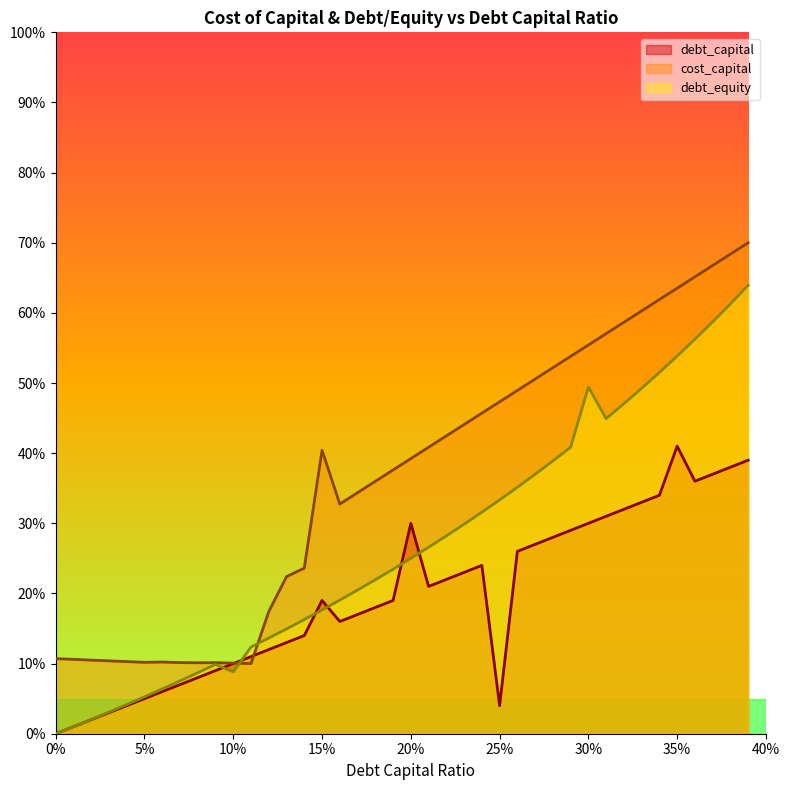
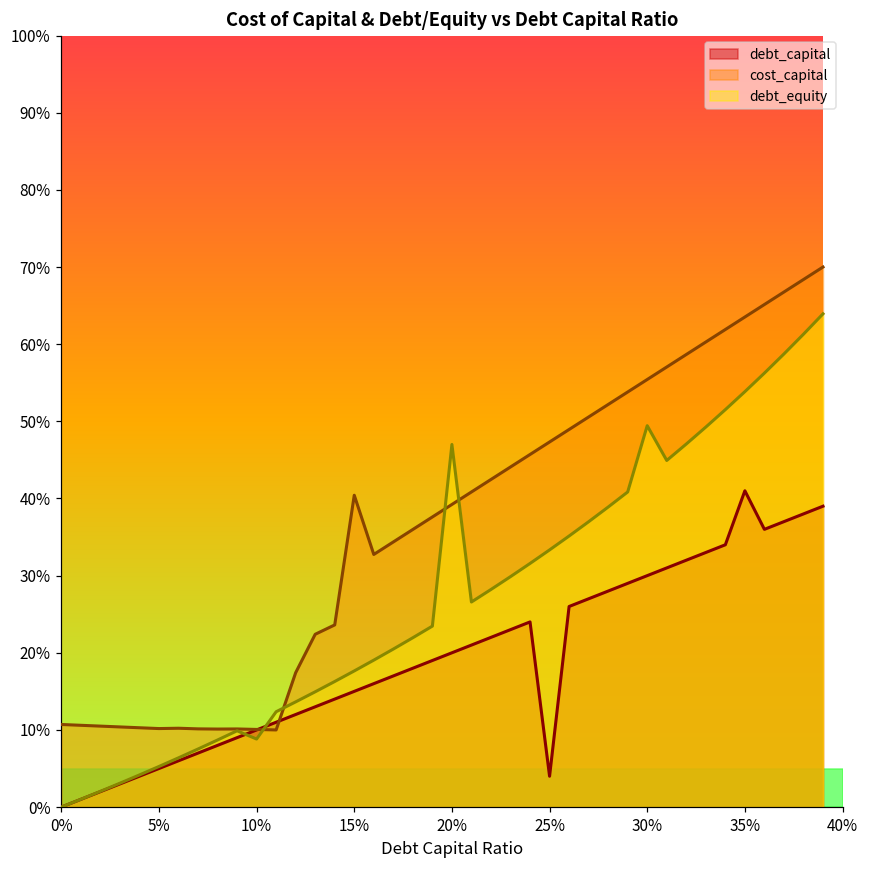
  {
    "debt_capital": {
-     "15%": "19%",
-     "20%": "30%",
+     "15%": "15%",
+     "20%": "20%",
      "30%": "30%",
      "35%": "41%"
    },
    "cost_capital": {
      "0%": "11%",
      "5%": "10%",
      "15%": "40%",
      "20%": "39%",
      "25%": "47%",
      "30%": "55%",
      "35%": "64%"
    },
    "debt_equity": {
      "10%": "9%",
      "15%": "18%",
-     "20%": "25%",
+     "20%": "47%",
      "25%": "33%",
      "30%": "49%",
      "35%": "54%"
    }
  }
